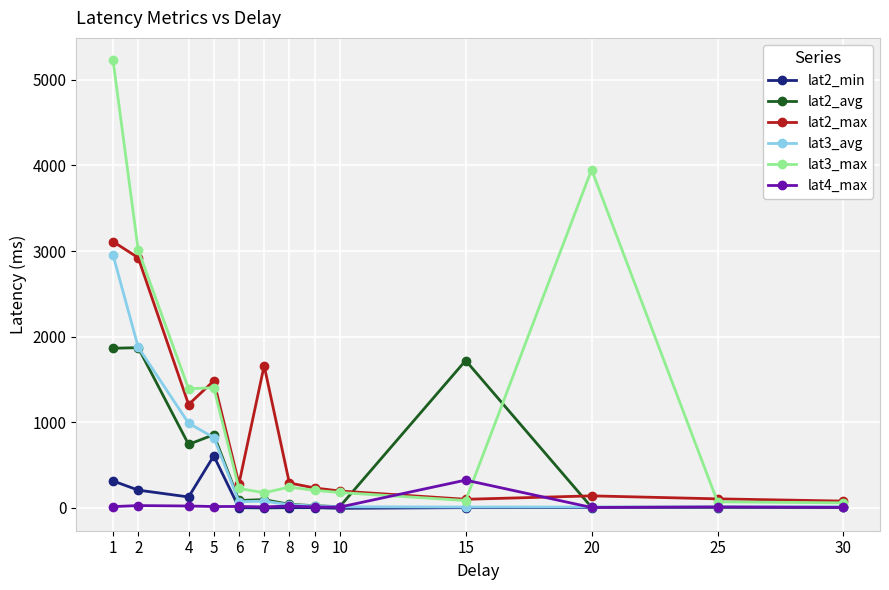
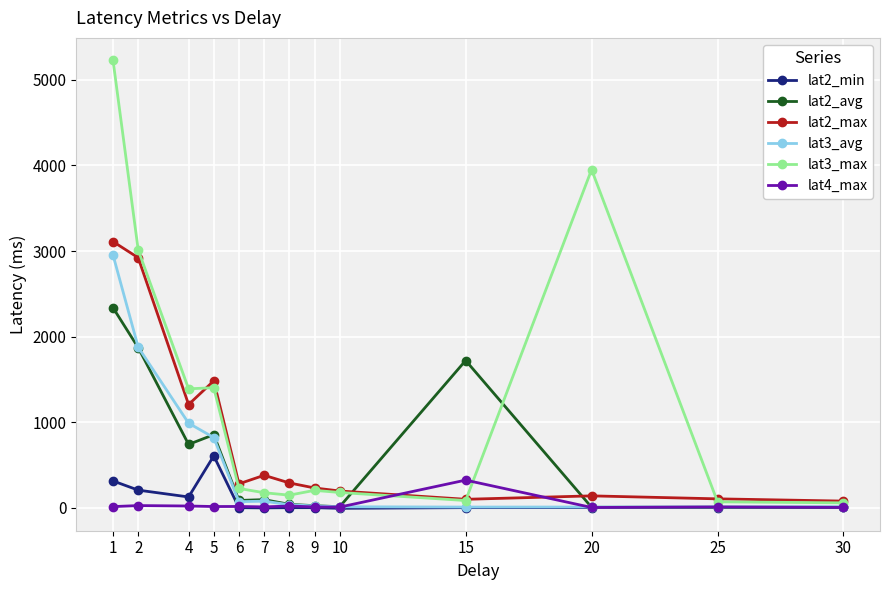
  {
    "lat2_min": {
      "1": 300,
      "2": 200,
      "4": 100,
      "5": 600
    },
    "lat2_avg": {
-     "1": 1900,
+     "1": 2300,
      "4": 700,
      "5": 900,
      "15": 1700
    },
    "lat2_max": {
      "1": 3100,
      "2": 2900,
      "4": 1200,
      "5": 1500,
      "6": 300,
-     "7": 1700,
+     "7": 400,
      "8": 300,
      "20": 100,
      "25": 100
    },
    "lat3_avg": {
      "1": 3000,
      "4": 1000,
      "5": 800
    },
    "lat3_max": {
      "1": 5200,
      "2": 3000,
      "4": 1400,
      "5": 1400,
      "6": 200,
      "7": 200,
-     "8": 200,
+     "8": 100,
      "20": 4000,
      "25": 100
    },
    "lat4_max": {
      "1": 0,
      "2": 0,
      "4": 0,
      "5": 0,
      "15": 300
    }
  }
